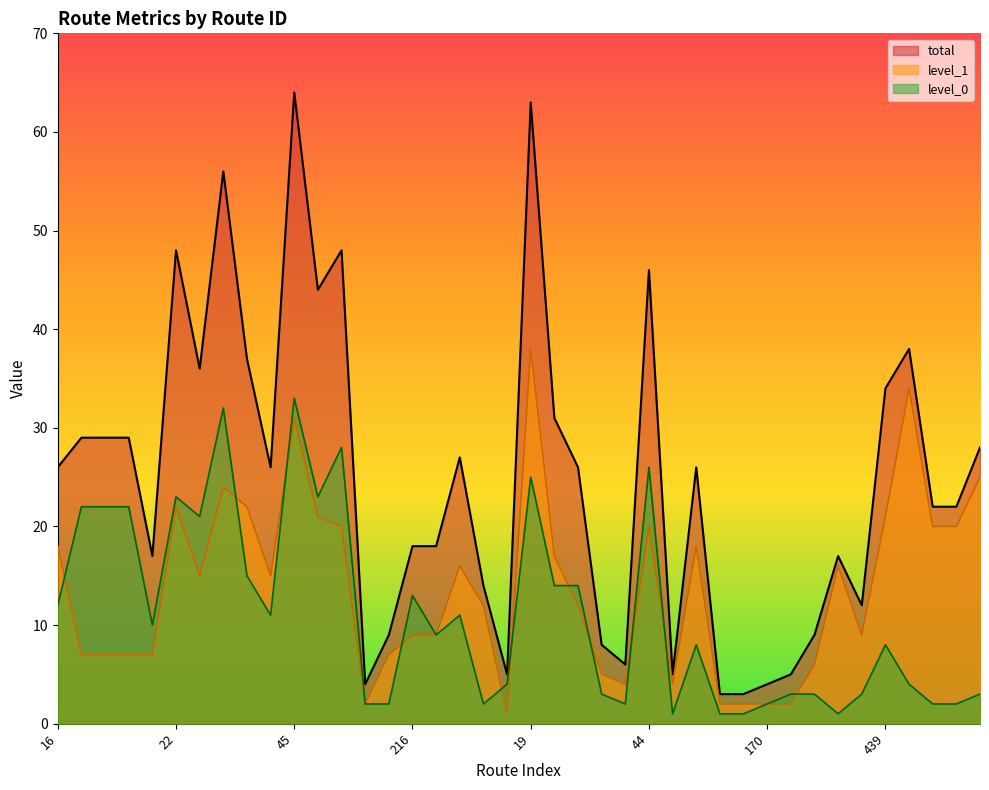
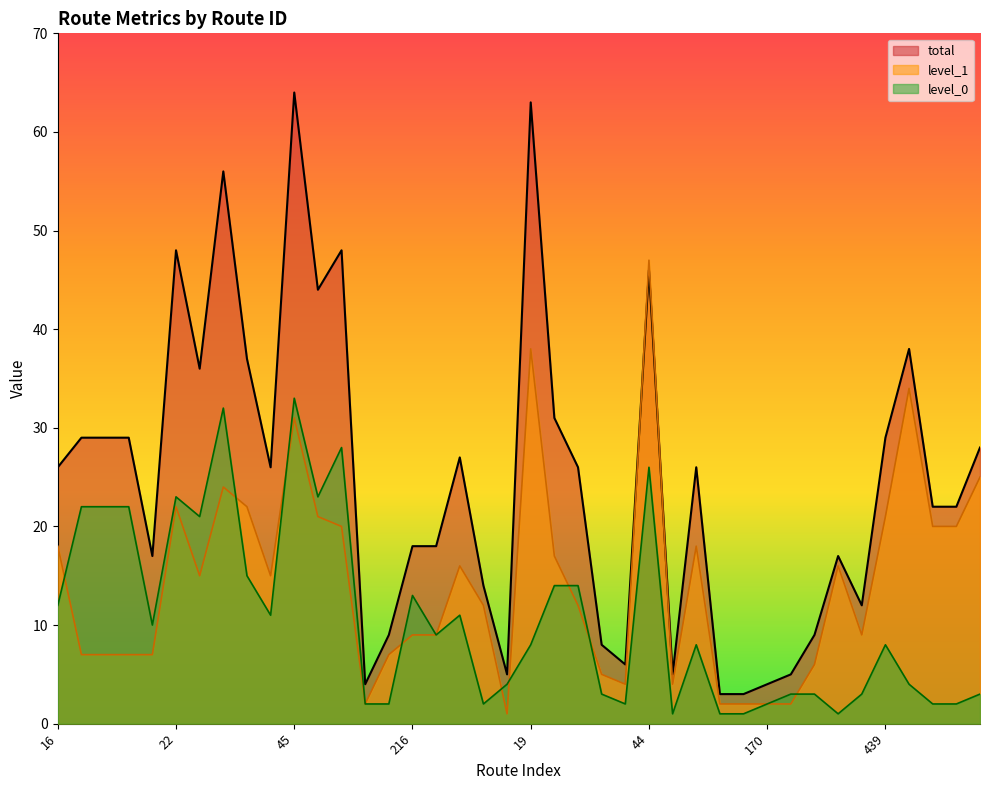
  {
    "total": {
      "16": 26,
      "22": 48,
      "45": 64,
      "216": 18,
      "19": 63,
      "44": 46,
      "170": 4,
-     "439": 34
+     "439": 29
    },
    "level_1": {
      "16": 18,
      "22": 22,
      "45": 31,
      "216": 9,
      "19": 38,
-     "44": 20,
+     "44": 47,
      "439": 21
    },
    "level_0": {
      "16": 12,
      "22": 23,
      "45": 33,
      "216": 13,
-     "19": 25,
+     "19": 8,
      "44": 26,
      "439": 8
    }
  }
